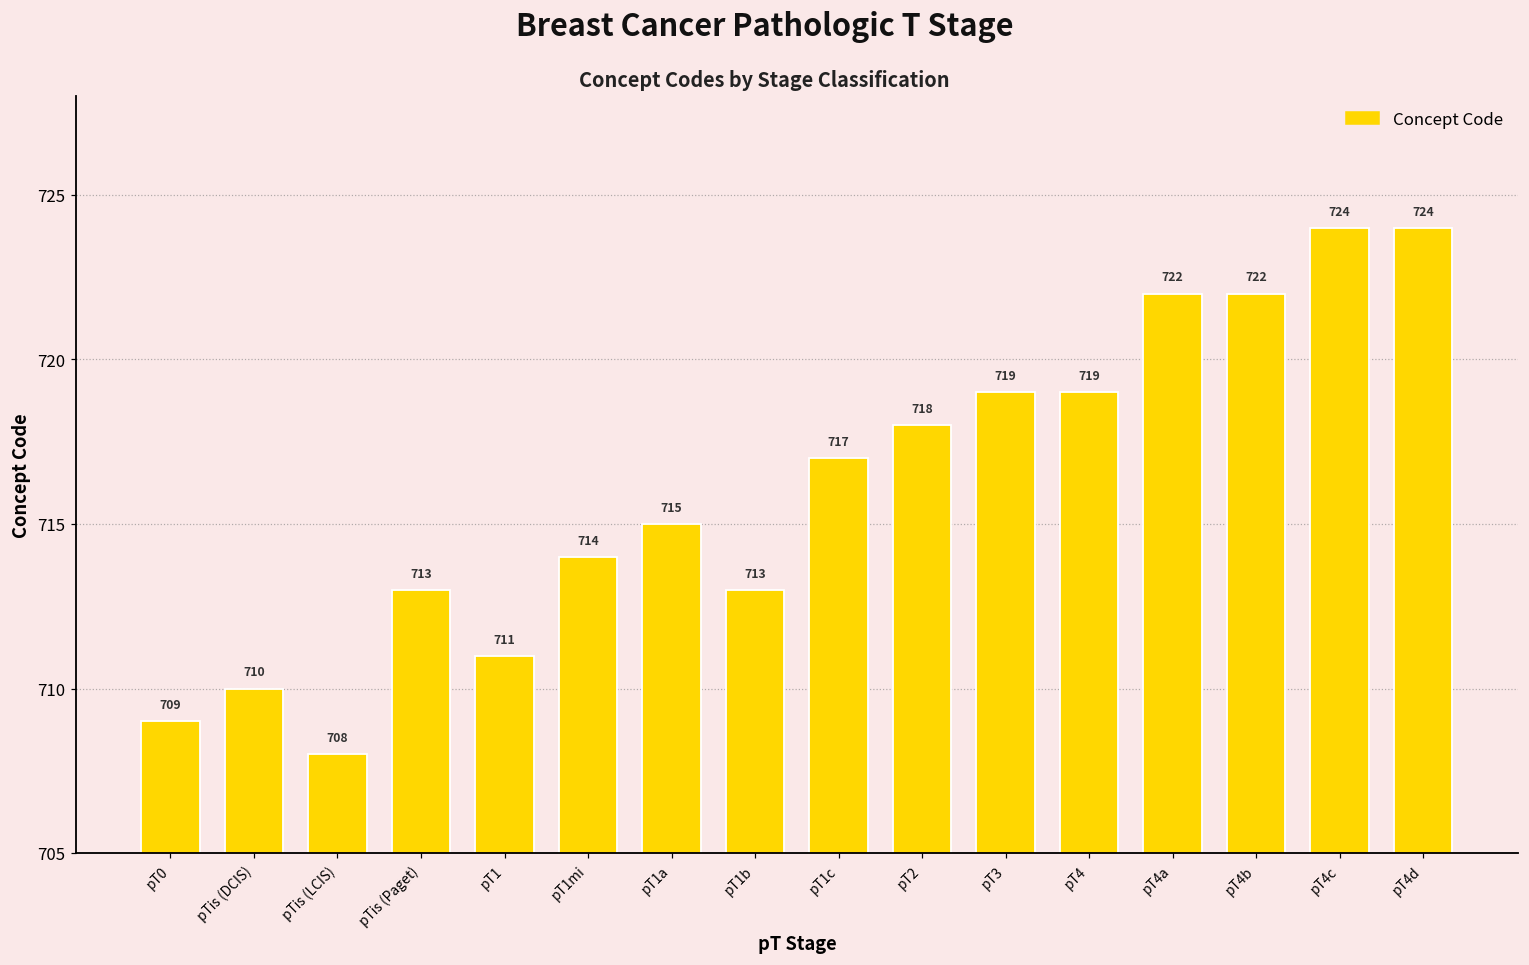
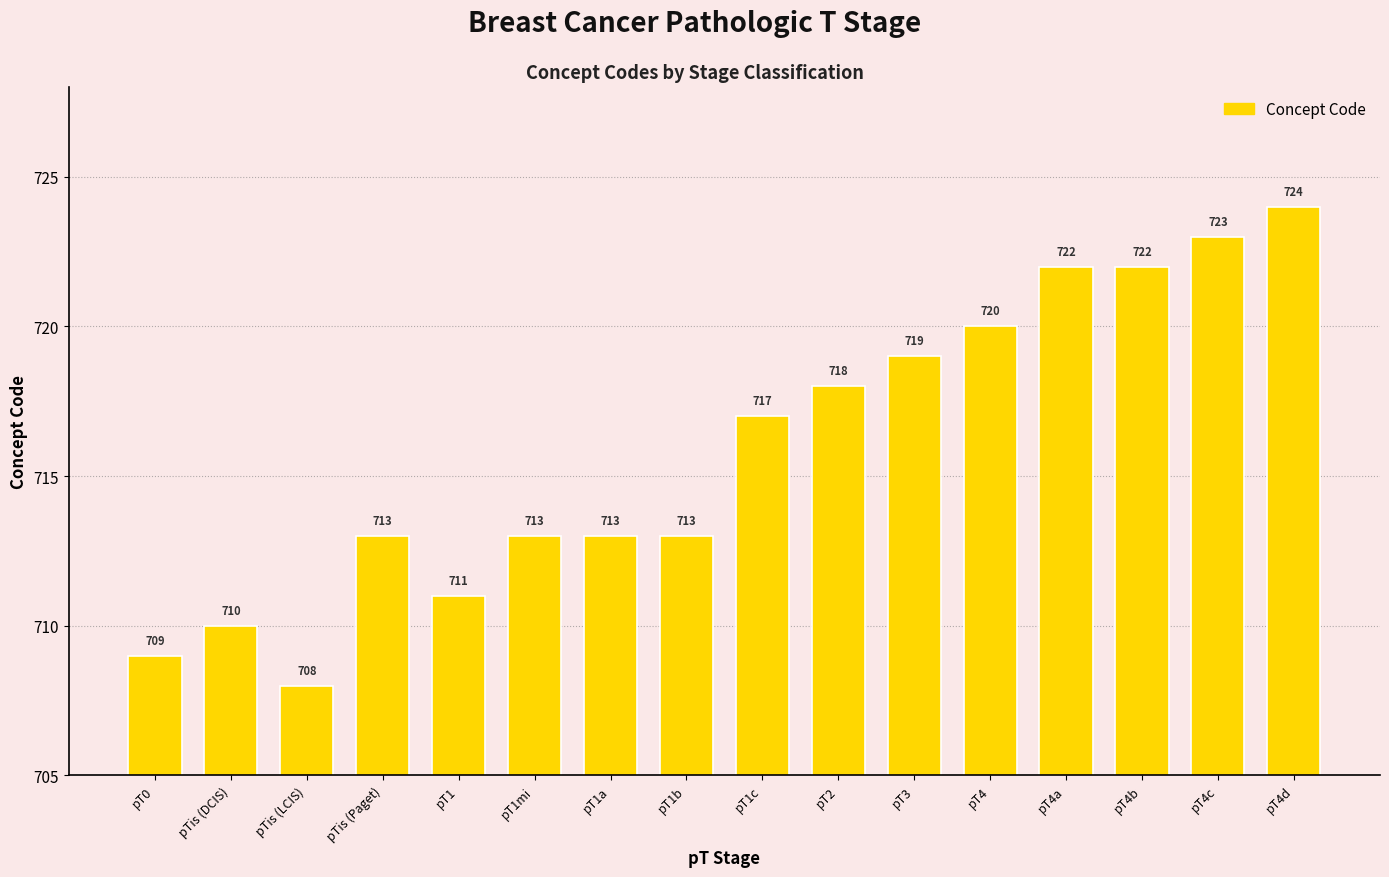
  {
    "pT0": 709,
    "pTis (DCIS)": 710,
    "pTis (LCIS)": 708,
    "pTis (Paget)": 713,
    "pT1": 711,
-   "pT1mi": 714,
-   "pT1a": 715,
+   "pT1mi": 713,
+   "pT1a": 713,
    "pT1b": 713,
    "pT1c": 717,
    "pT2": 718,
    "pT3": 719,
-   "pT4": 719,
+   "pT4": 720,
    "pT4a": 722,
    "pT4b": 722,
-   "pT4c": 724,
+   "pT4c": 723,
    "pT4d": 724
  }
